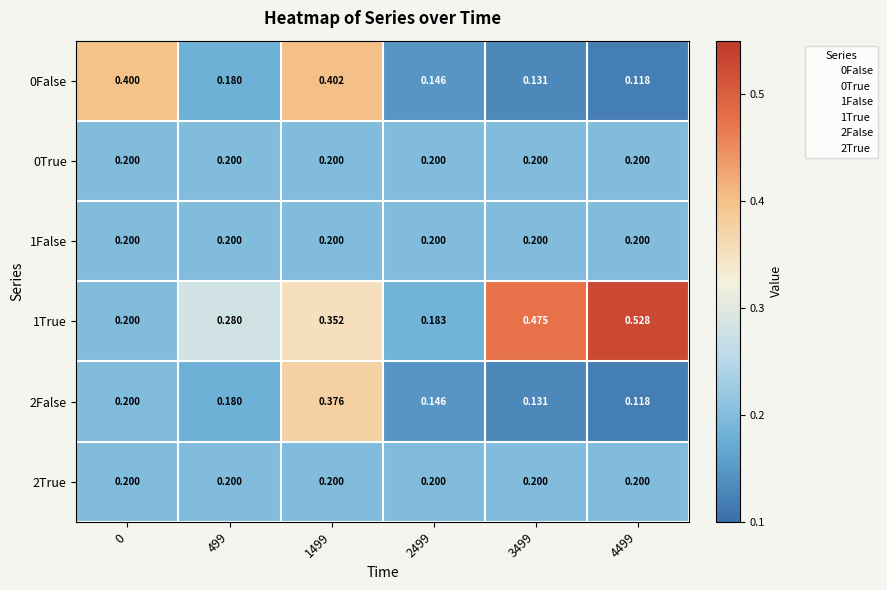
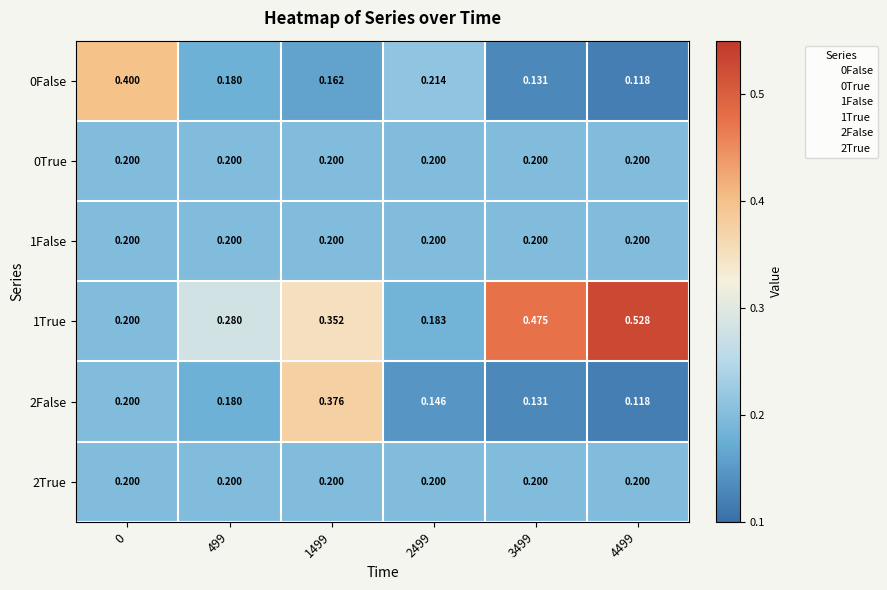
  {
    "0False": {
      "0": 0.400,
      "499": 0.180,
-     "1499": 0.402,
-     "2499": 0.146,
+     "1499": 0.162,
+     "2499": 0.214,
      "3499": 0.131,
      "4499": 0.118
    },
    "0True": {
      "0": 0.200,
      "499": 0.200,
      "1499": 0.200,
      "2499": 0.200,
      "3499": 0.200,
      "4499": 0.200
    },
    "1False": {
      "0": 0.200,
      "499": 0.200,
      "1499": 0.200,
      "2499": 0.200,
      "3499": 0.200,
      "4499": 0.200
    },
    "1True": {
      "0": 0.200,
      "499": 0.280,
      "1499": 0.352,
      "2499": 0.183,
      "3499": 0.475,
      "4499": 0.528
    },
    "2False": {
      "0": 0.200,
      "499": 0.180,
      "1499": 0.376,
      "2499": 0.146,
      "3499": 0.131,
      "4499": 0.118
    },
    "2True": {
      "0": 0.200,
      "499": 0.200,
      "1499": 0.200,
      "2499": 0.200,
      "3499": 0.200,
      "4499": 0.200
    }
  }
